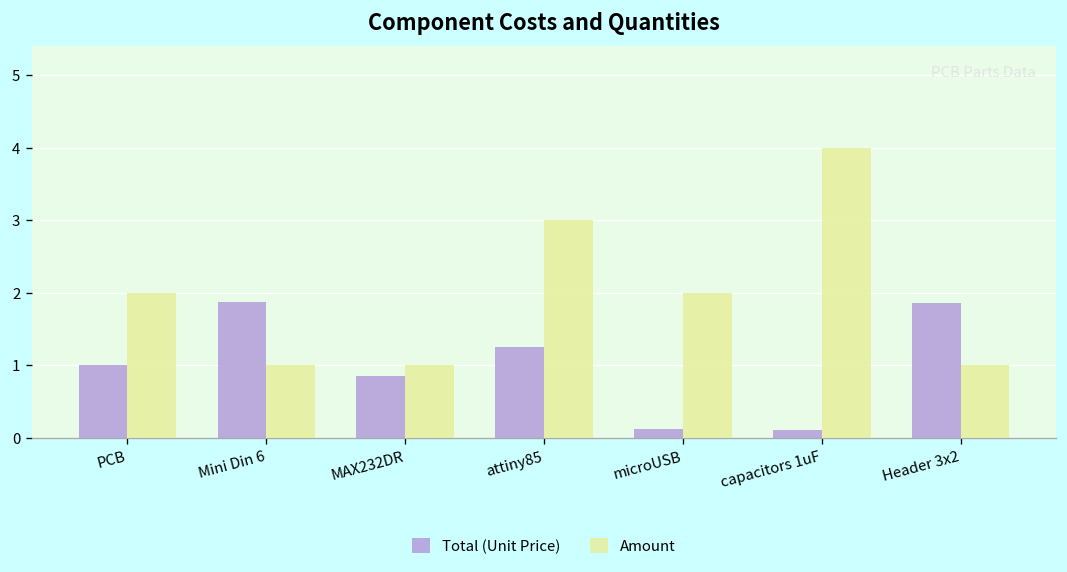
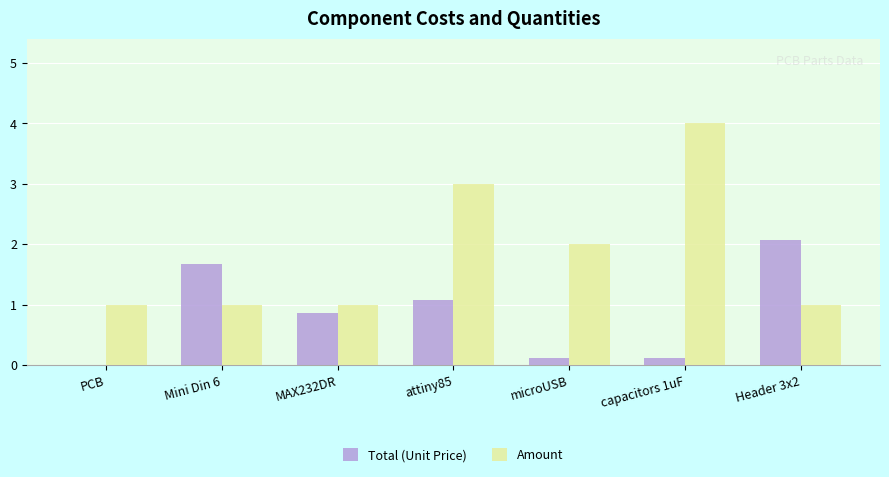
  {
    "Total (Unit Price)": {
-     "PCB": 1,
-     "Mini Din 6": 1.9,
+     "PCB": 0,
+     "Mini Din 6": 1.7,
      "MAX232DR": 0.9,
-     "attiny85": 1.3,
+     "attiny85": 1.1,
      "microUSB": 0.1,
      "capacitors 1uF": 0.1,
-     "Header 3x2": 1.9
+     "Header 3x2": 2.1
    },
    "Amount": {
-     "PCB": 2,
+     "PCB": 1,
      "Mini Din 6": 1,
      "MAX232DR": 1,
      "attiny85": 3,
      "microUSB": 2,
      "capacitors 1uF": 4,
      "Header 3x2": 1
    }
  }
